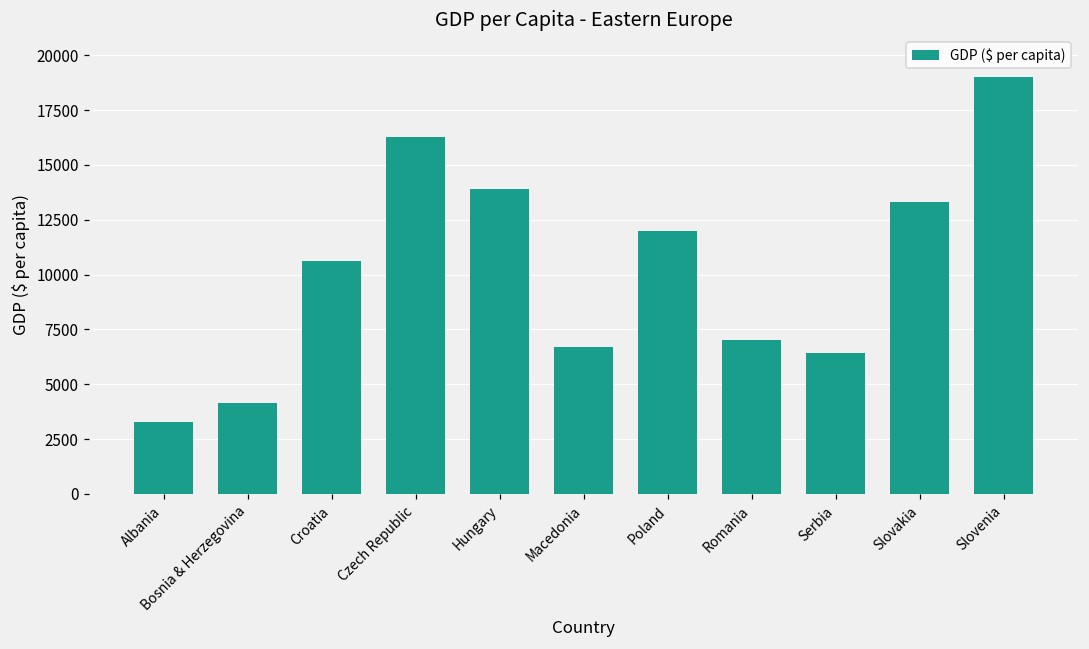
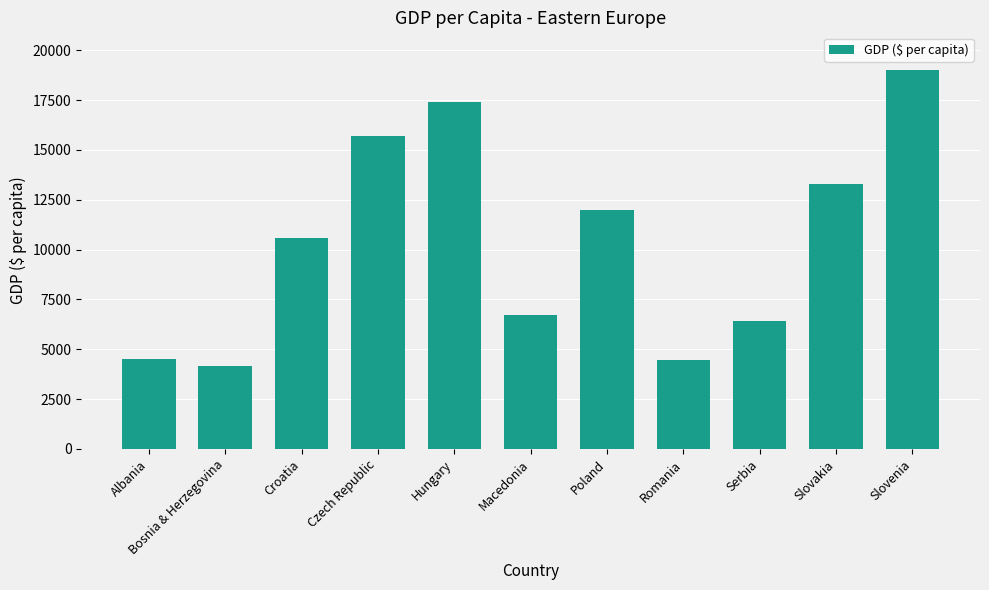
  {
-   "Albania": 3300,
+   "Albania": 4500,
    "Bosnia & Herzegovina": 4200,
    "Croatia": 10600,
-   "Czech Republic": 16300,
-   "Hungary": 13900,
+   "Czech Republic": 15700,
+   "Hungary": 17400,
    "Macedonia": 6700,
    "Poland": 12000,
-   "Romania": 7000,
+   "Romania": 4400,
    "Serbia": 6400,
    "Slovakia": 13300,
    "Slovenia": 19000
  }
